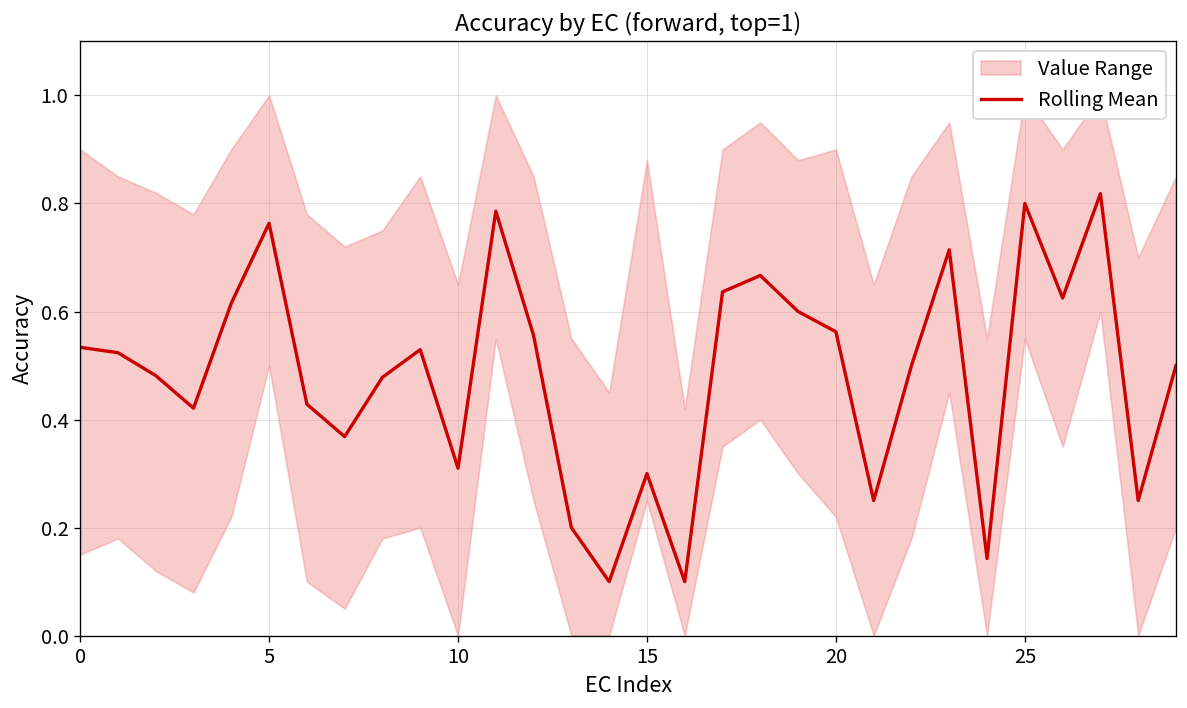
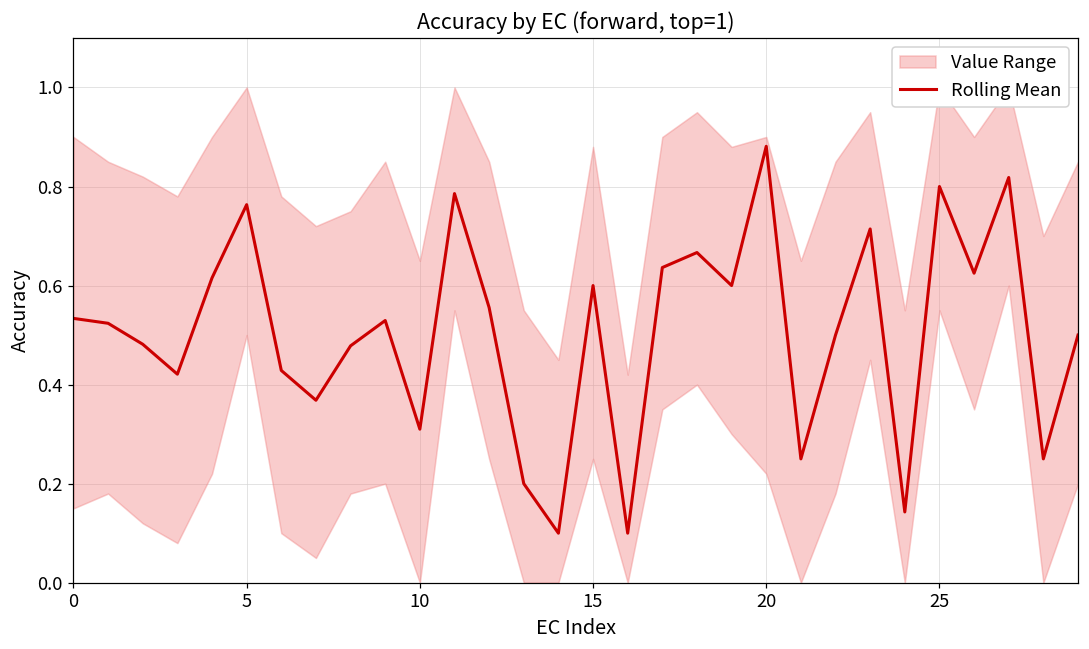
  {
    "Rolling Mean": {
      "0": 0.53,
      "5": 0.76,
      "10": 0.31,
-     "15": 0.3,
-     "20": 0.56,
+     "15": 0.6,
+     "20": 0.88,
      "25": 0.80
    }
  }
